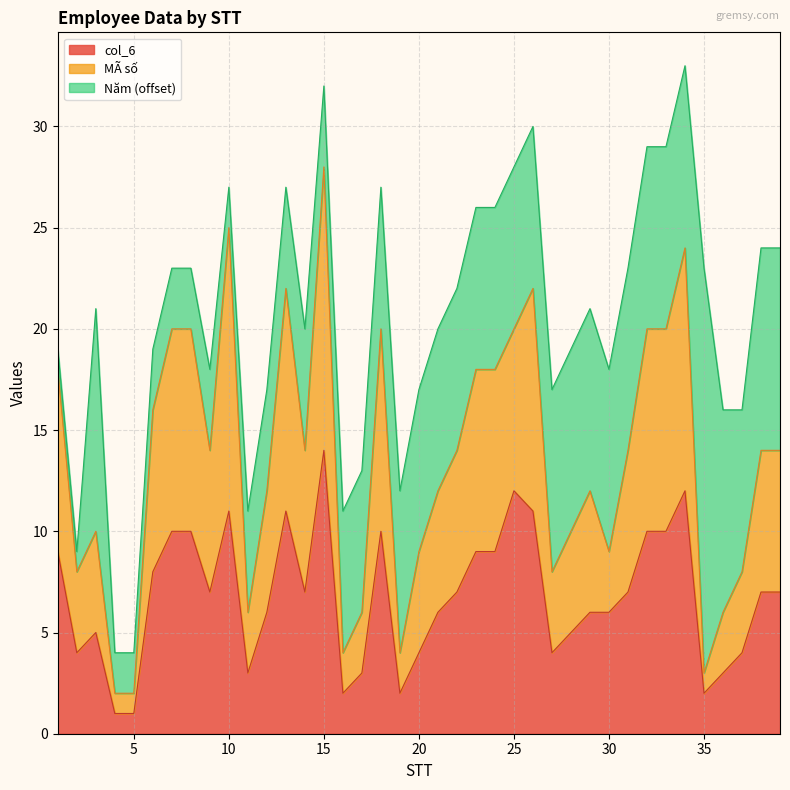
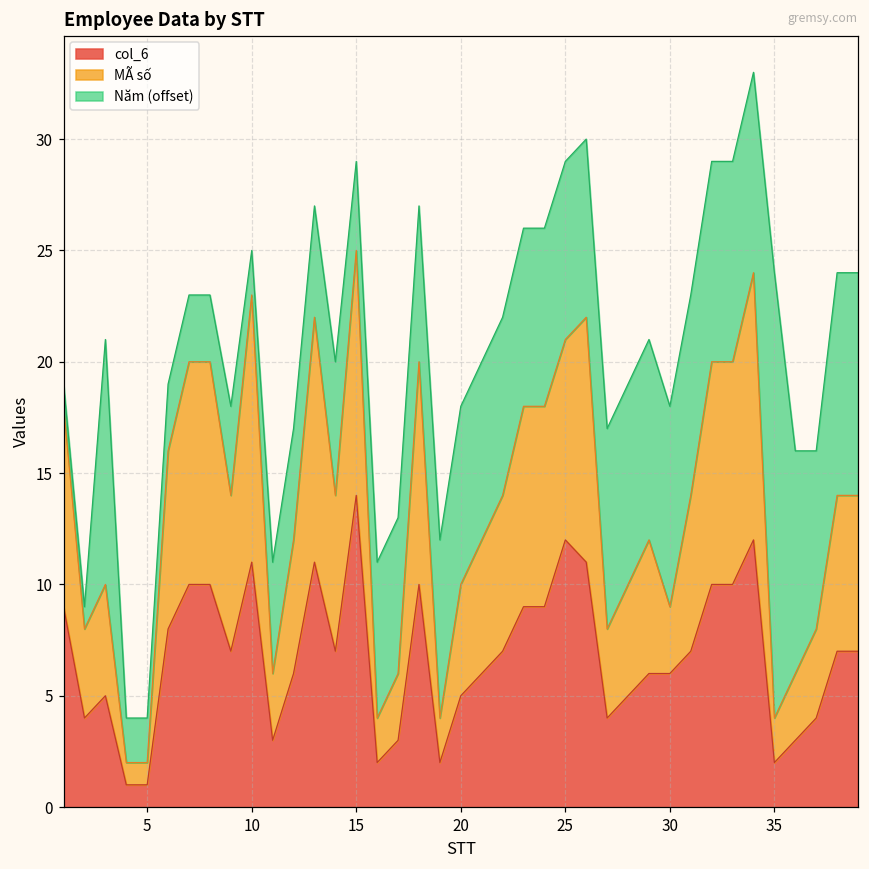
  {
    "col_6": {
      "5": 1,
      "10": 11,
      "15": 14,
-     "20": 4,
+     "20": 5,
      "25": 12,
      "30": 6,
      "35": 2
    },
    "MÃ số": {
      "5": 2,
-     "10": 14,
-     "15": 14,
-     "25": 8,
+     "10": 12,
+     "15": 11,
+     "25": 9,
      "30": 9,
-     "35": 1
+     "35": 2
    },
    "Năm (offset)": {
      "5": 4,
      "30": 18
    }
  }
